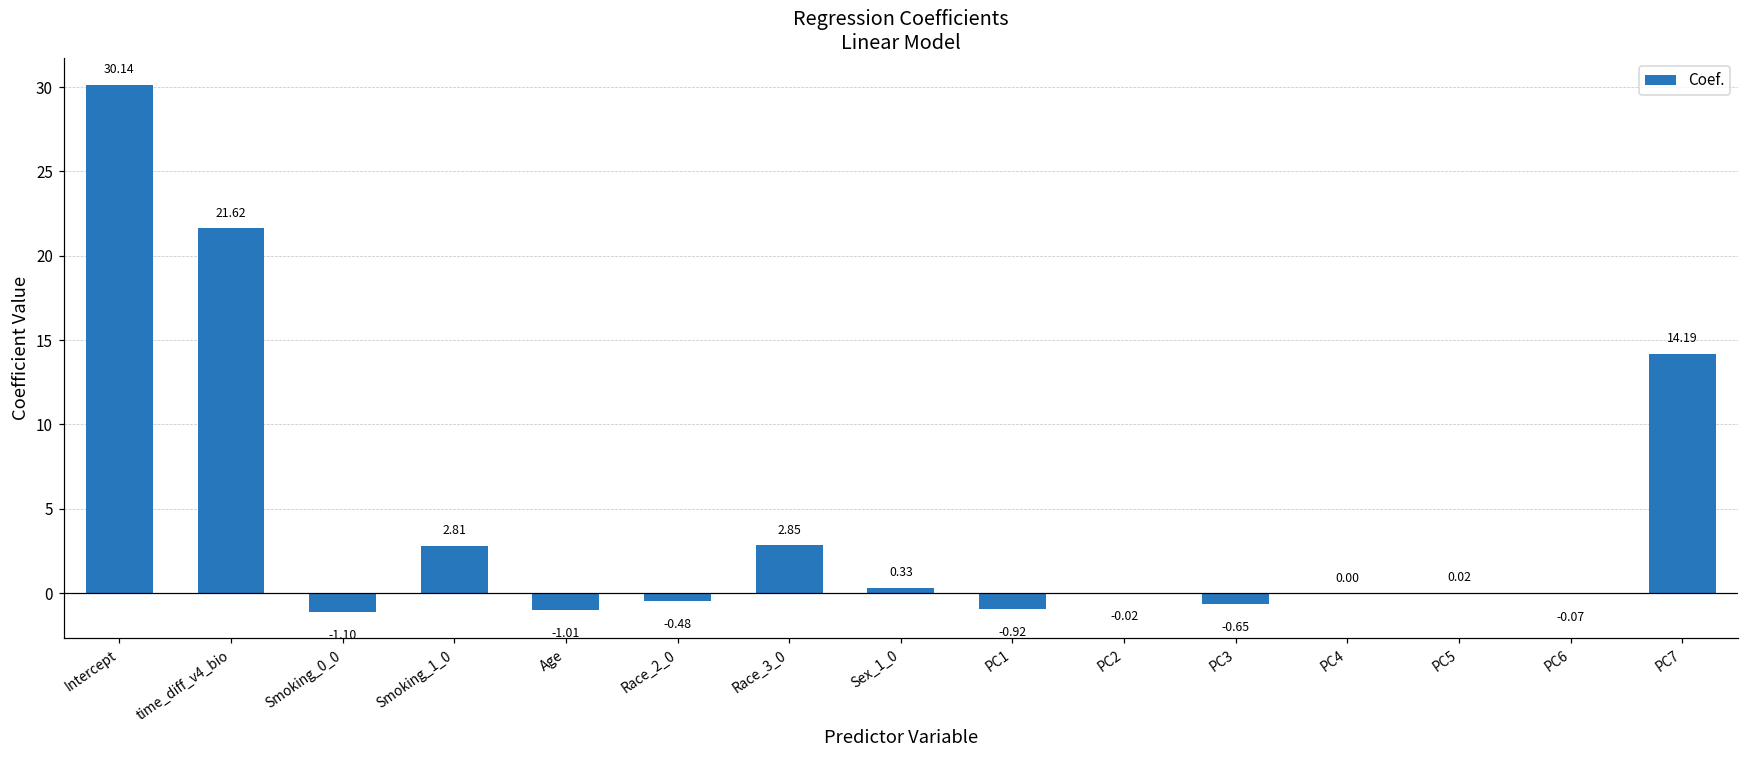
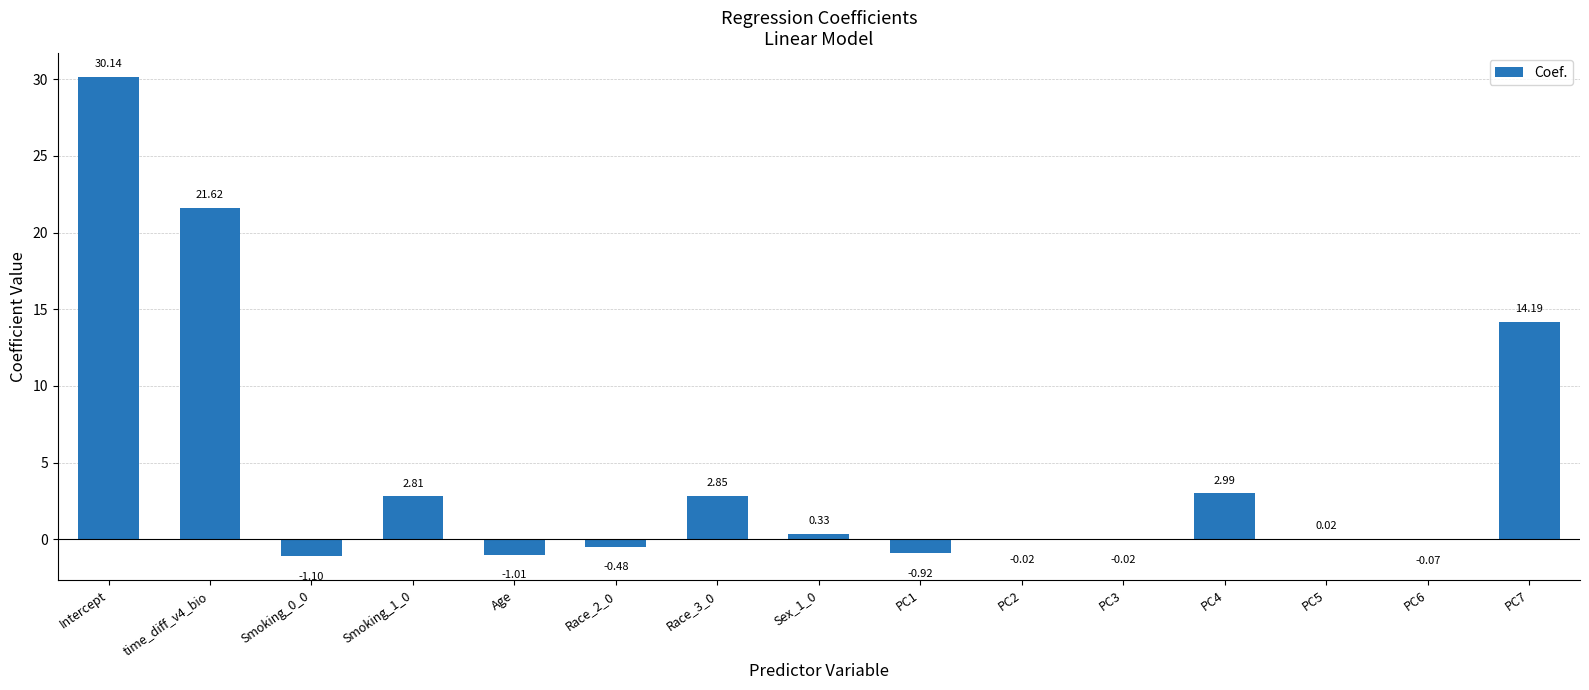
  {
    "Intercept": 30.14,
    "time_diff_v4_bio": 21.62,
    "Smoking_0_0": -1.10,
    "Smoking_1_0": 2.81,
    "Age": -1.01,
    "Race_2_0": -0.48,
    "Race_3_0": 2.85,
    "Sex_1_0": 0.33,
    "PC1": -0.92,
    "PC2": -0.02,
-   "PC3": -0.65,
-   "PC4": 0.00,
+   "PC3": -0.02,
+   "PC4": 2.99,
    "PC5": 0.02,
    "PC6": -0.07,
    "PC7": 14.19
  }
